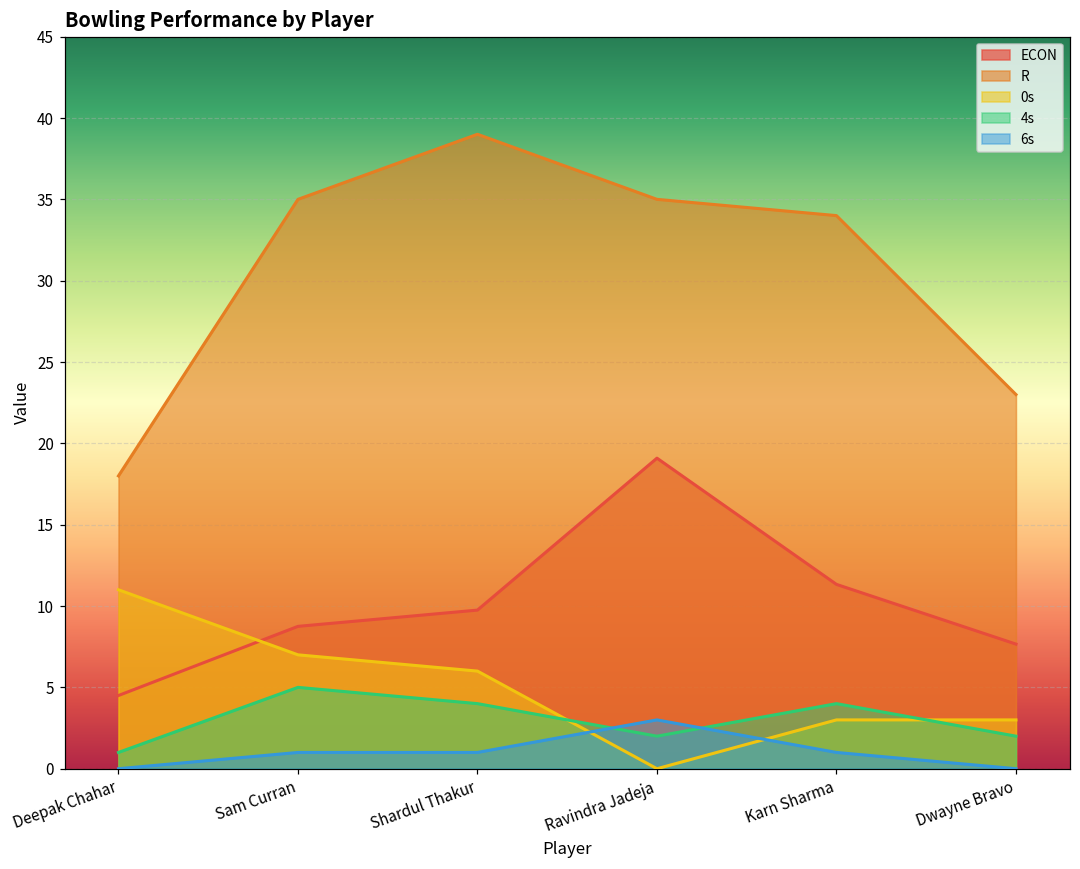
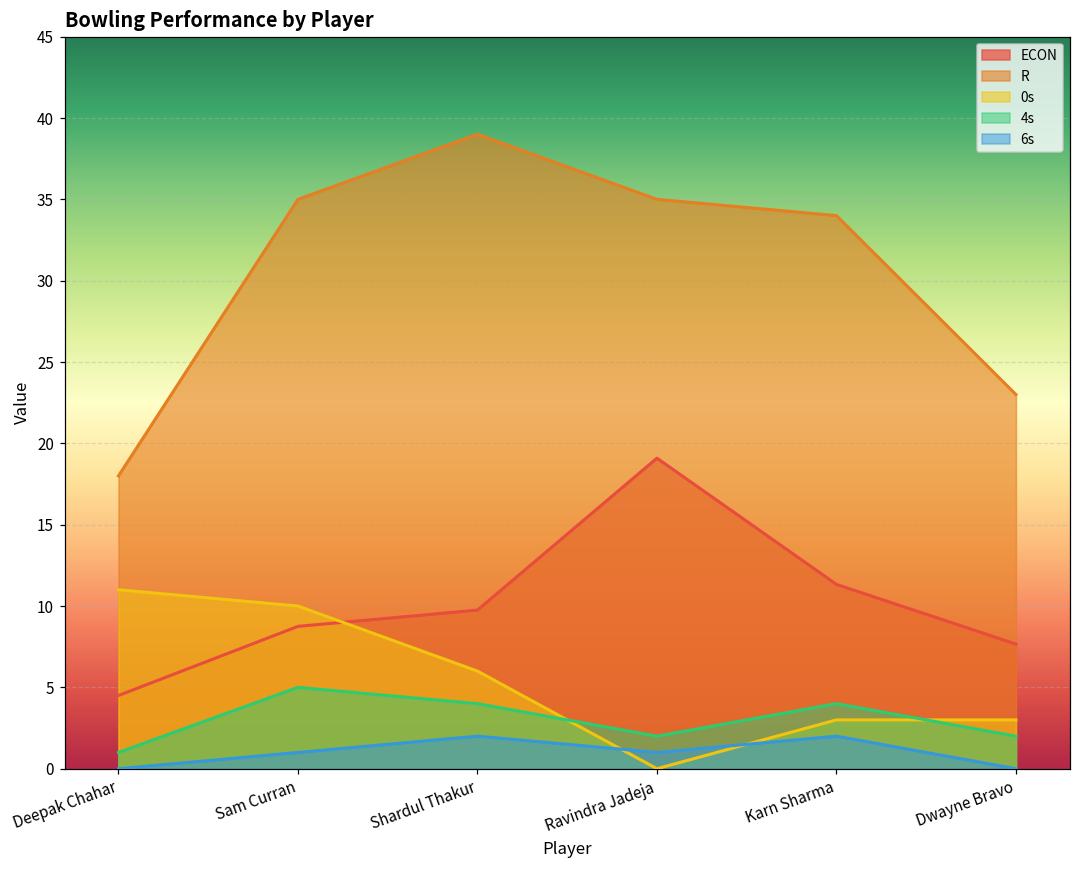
  {
    "0s": {
      "Deepak Chahar": 11,
-     "Sam Curran": 7,
+     "Sam Curran": 10,
      "Shardul Thakur": 6,
      "Ravindra Jadeja": 0,
      "Karn Sharma": 3,
      "Dwayne Bravo": 3
    },
    "4s": {
      "Deepak Chahar": 1,
      "Sam Curran": 5,
      "Shardul Thakur": 4,
      "Ravindra Jadeja": 2,
      "Karn Sharma": 4,
      "Dwayne Bravo": 2
    },
    "6s": {
      "Deepak Chahar": 0,
      "Sam Curran": 1,
-     "Shardul Thakur": 1,
-     "Ravindra Jadeja": 3,
-     "Karn Sharma": 1,
+     "Shardul Thakur": 2,
+     "Ravindra Jadeja": 1,
+     "Karn Sharma": 2,
      "Dwayne Bravo": 0
    }
  }
